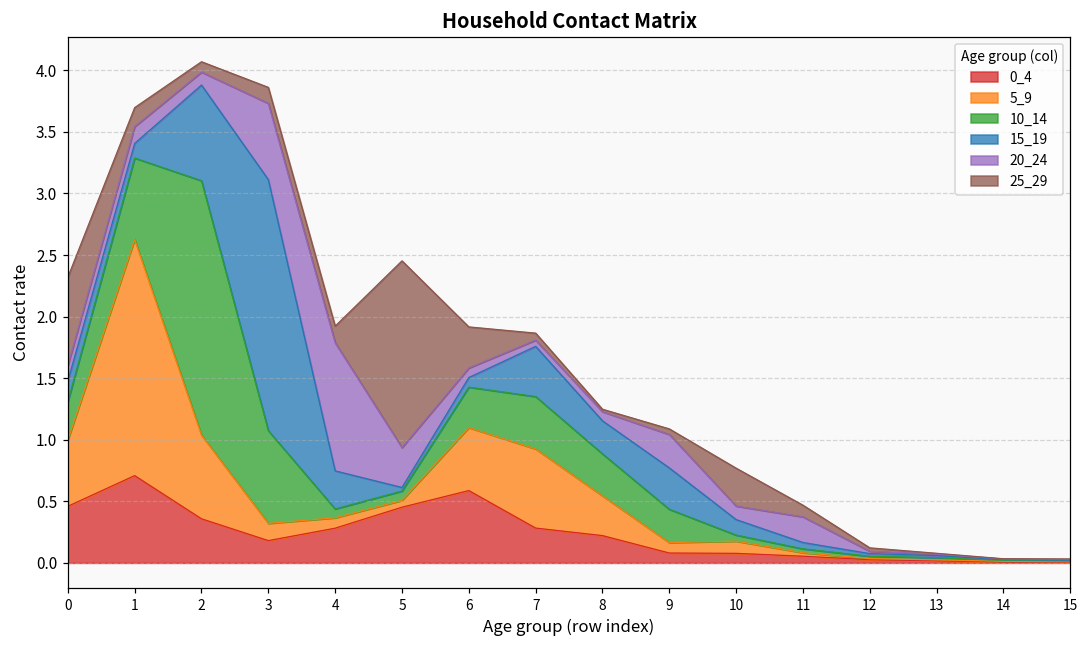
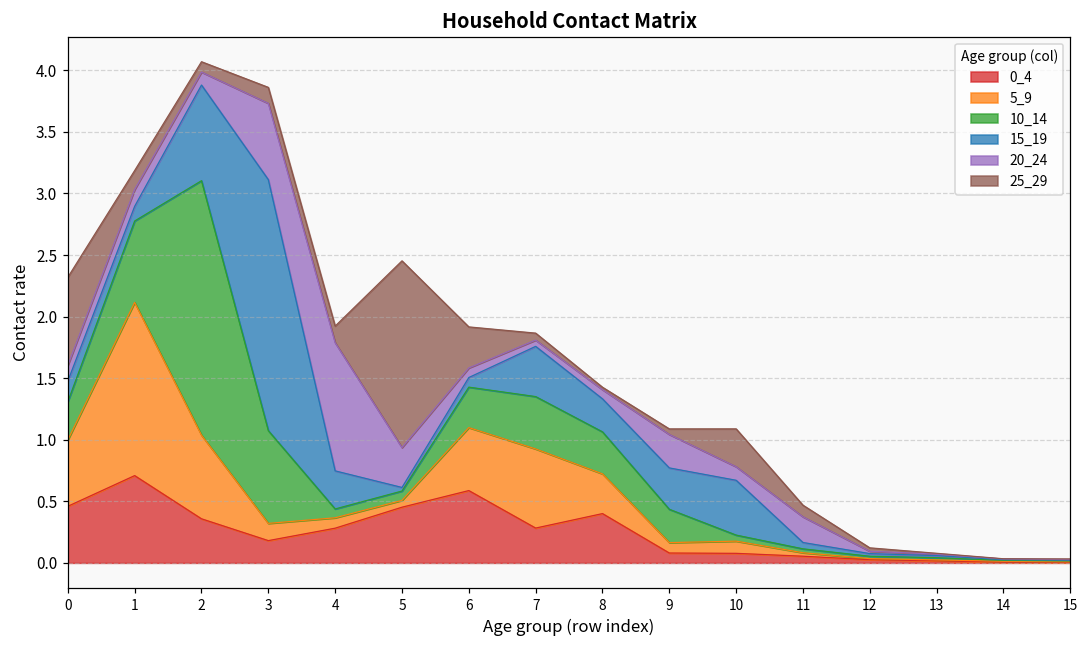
  {
    "0_4": {
      "0": 0.46,
      "1": 0.71,
      "2": 0.36,
      "3": 0.18,
      "4": 0.28,
      "5": 0.45,
      "6": 0.59,
      "7": 0.28,
-     "8": 0.22,
+     "8": 0.40,
      "9": 0.08,
      "10": 0.08,
      "11": 0.05
    },
    "5_9": {
      "0": 0.54,
-     "1": 1.92,
+     "1": 1.41,
      "2": 0.68,
      "3": 0.14,
      "4": 0.08,
      "5": 0.06,
      "6": 0.51,
      "7": 0.64,
      "8": 0.32,
      "9": 0.08,
      "10": 0.10,
      "11": 0.03
    },
    "10_14": {
      "0": 0.31,
      "1": 0.66,
      "2": 2.07,
      "3": 0.75,
      "4": 0.07,
      "5": 0.08,
      "6": 0.33,
      "7": 0.43,
      "8": 0.34,
      "9": 0.27,
      "10": 0.05,
      "11": 0.03
    },
    "15_19": {
      "0": 0.17,
      "1": 0.12,
      "2": 0.78,
      "3": 2.04,
      "4": 0.31,
      "5": 0.03,
      "6": 0.08,
      "7": 0.41,
      "8": 0.27,
      "9": 0.34,
-     "10": 0.13,
+     "10": 0.45,
      "11": 0.05
    },
    "20_24": {
      "0": 0.13,
      "1": 0.14,
      "2": 0.11,
      "3": 0.62,
      "4": 1.04,
      "5": 0.32,
      "6": 0.08,
      "7": 0.05,
      "9": 0.27,
      "10": 0.11,
      "11": 0.21
    },
    "25_29": {
      "0": 0.72,
      "1": 0.15,
      "2": 0.08,
      "3": 0.13,
      "4": 0.13,
      "5": 1.52,
      "6": 0.33,
      "7": 0.06,
      "9": 0.05,
      "10": 0.31,
      "11": 0.09,
      "12": 0.03
    }
  }
